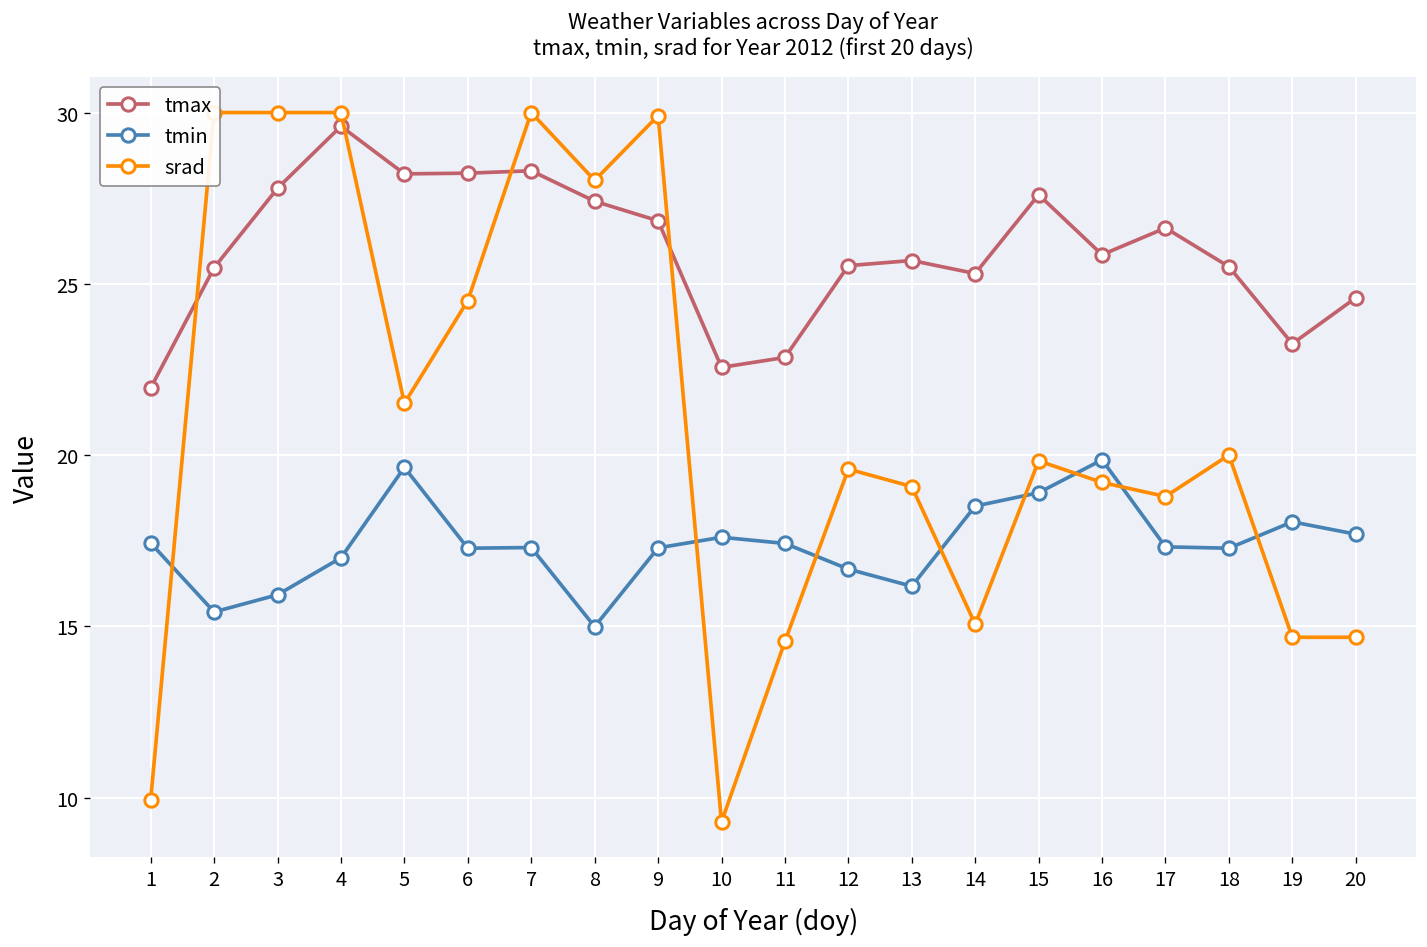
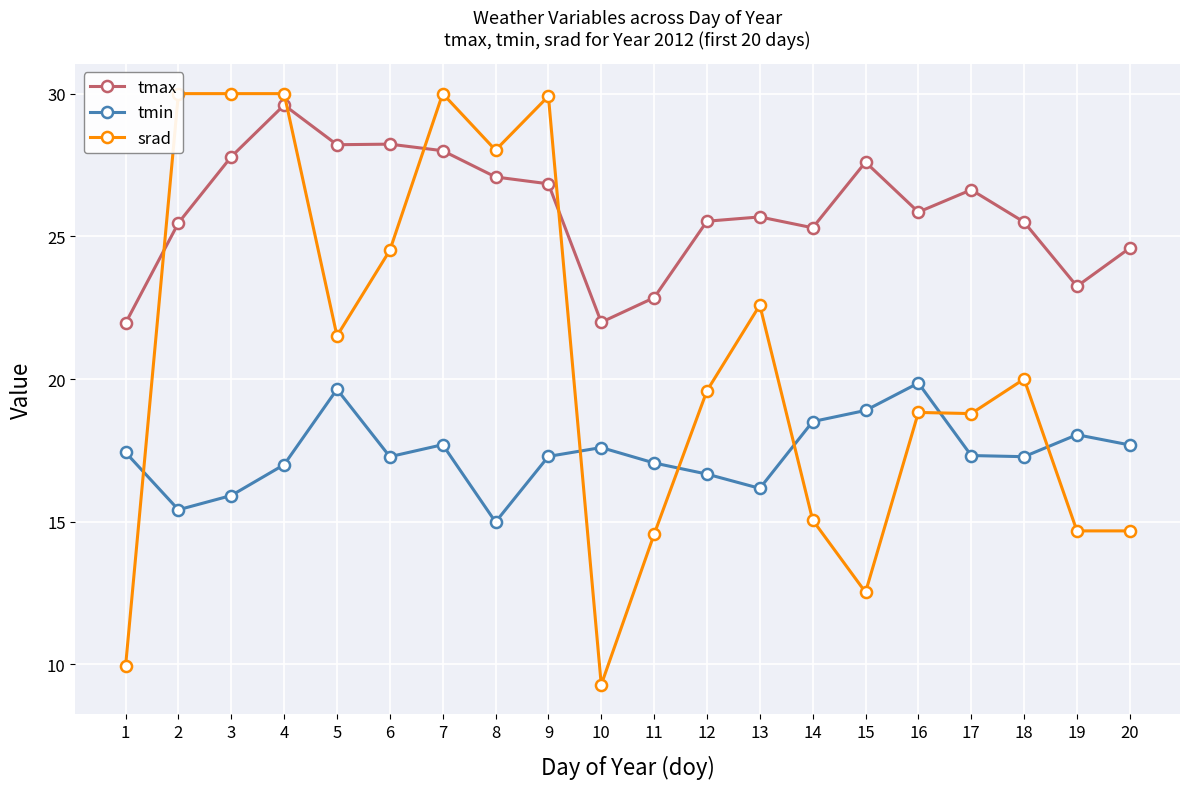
  {
    "tmax": {
      "1": 22.0,
      "2": 25.5,
      "3": 27.8,
      "4": 29.6,
      "5": 28.2,
      "6": 28.2,
-     "7": 28.3,
-     "8": 27.4,
+     "7": 28.0,
+     "8": 27.1,
      "9": 26.8,
-     "10": 22.6,
+     "10": 22.0,
      "11": 22.9,
      "12": 25.5,
      "13": 25.7,
      "14": 25.3,
      "15": 27.6,
      "16": 25.9,
      "17": 26.6,
      "18": 25.5,
      "19": 23.3,
      "20": 24.6
    },
    "tmin": {
      "1": 17.4,
      "2": 15.4,
      "3": 15.9,
      "4": 17.0,
      "5": 19.6,
      "6": 17.3,
-     "7": 17.3,
+     "7": 17.7,
      "8": 15.0,
      "9": 17.3,
      "10": 17.6,
-     "11": 17.4,
+     "11": 17.1,
      "12": 16.7,
      "13": 16.2,
      "14": 18.5,
      "15": 18.9,
      "16": 19.9,
      "17": 17.3,
      "18": 17.3,
      "19": 18.1,
      "20": 17.7
    },
    "srad": {
      "1": 9.9,
      "3": 30.0,
      "4": 30.0,
      "5": 21.5,
      "6": 24.5,
      "7": 30.0,
      "8": 28.0,
      "9": 29.9,
      "10": 9.3,
      "11": 14.6,
      "12": 19.6,
-     "13": 19.1,
+     "13": 22.6,
      "14": 15.1,
-     "15": 19.8,
-     "16": 19.2,
+     "15": 12.5,
+     "16": 18.8,
      "17": 18.8,
      "18": 20.0,
      "19": 14.7,
      "20": 14.7
    }
  }
